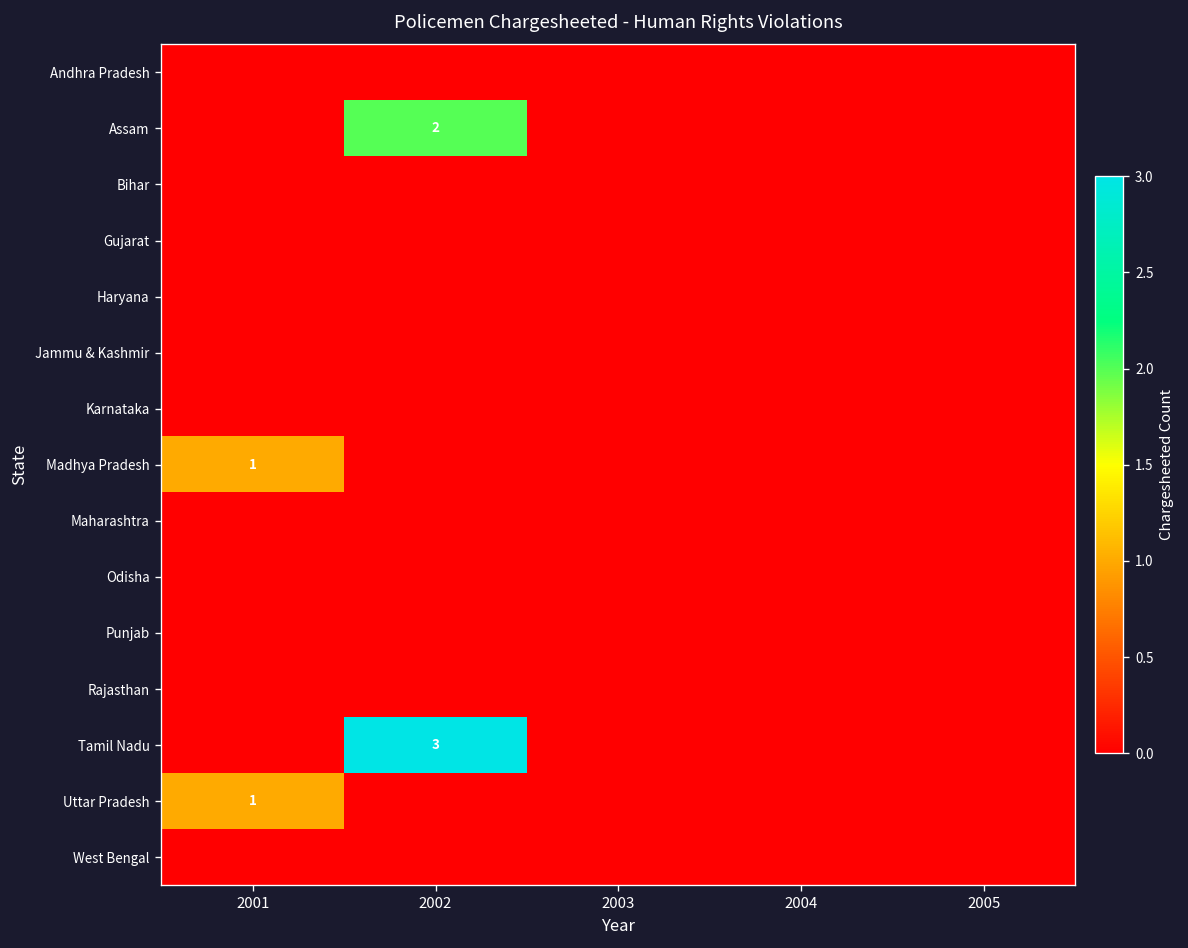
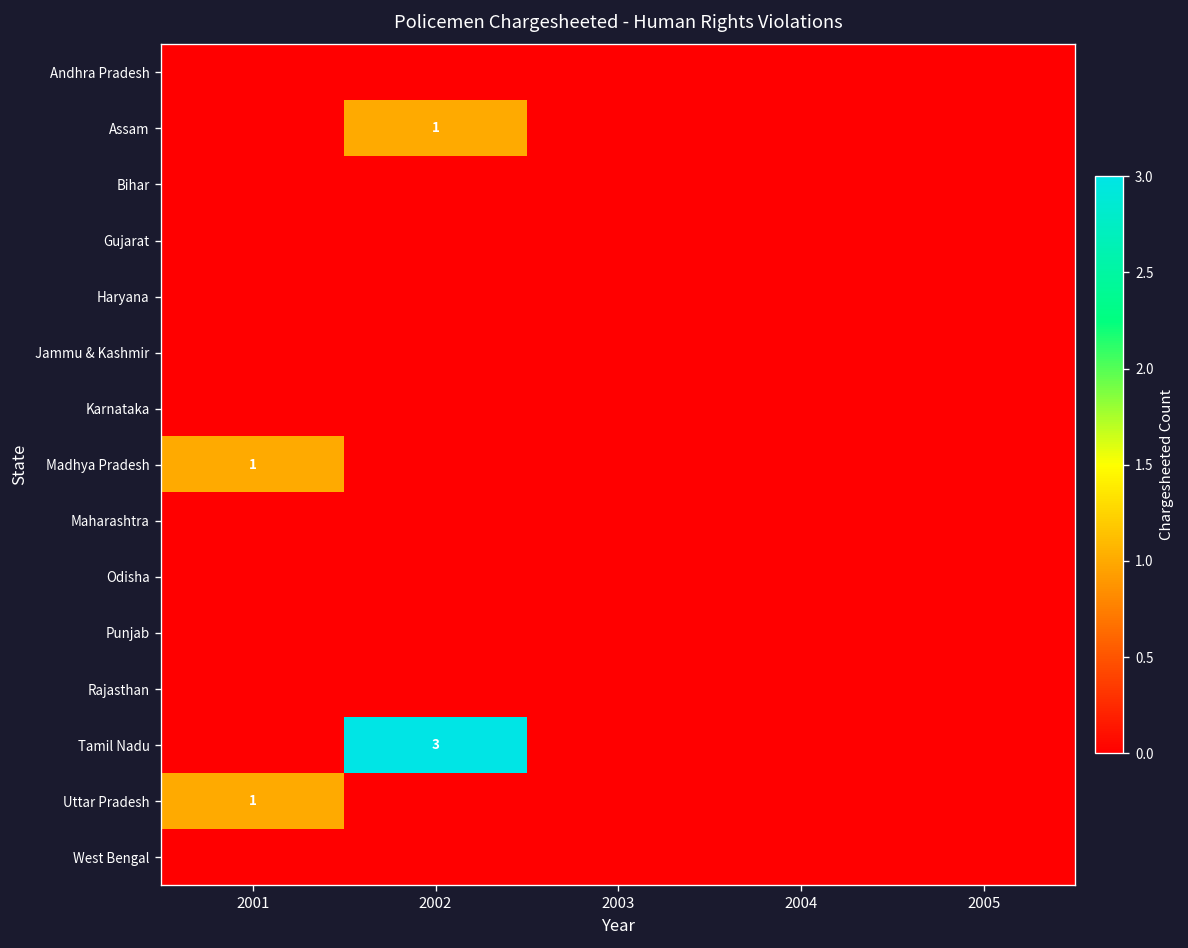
  {
    "Assam": {
-     "2002": 2
+     "2002": 1
    },
    "Madhya Pradesh": {
      "2001": 1
    },
    "Tamil Nadu": {
      "2002": 3
    },
    "Uttar Pradesh": {
      "2001": 1
    }
  }
